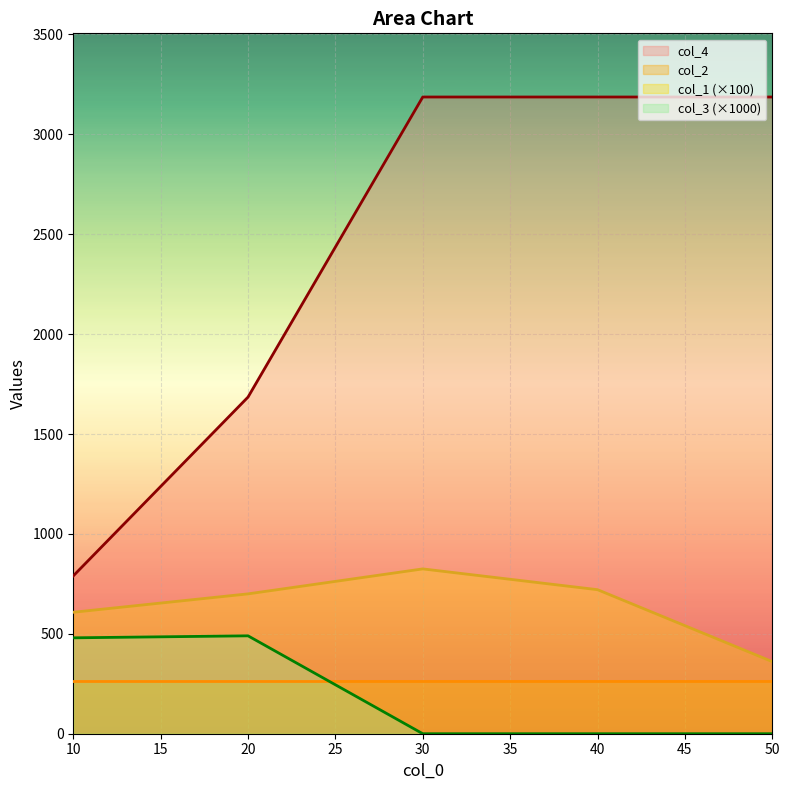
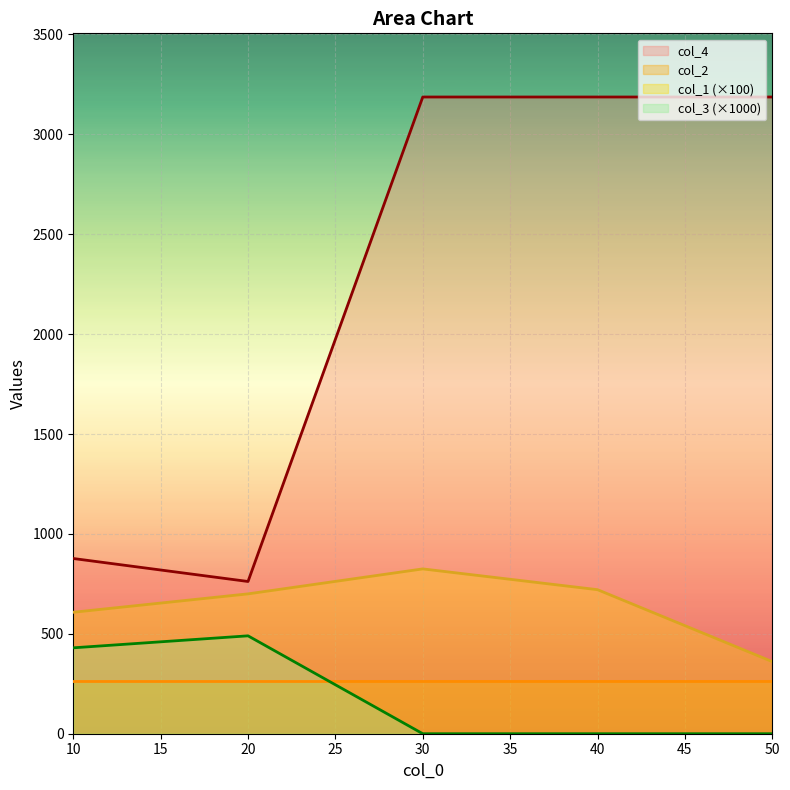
  {
    "col_4": {
-     "10": 790,
-     "20": 1690,
+     "10": 880,
+     "20": 760,
      "30": 3190,
      "40": 3190,
      "50": 3190
    },
    "col_3 (×1000)": {
-     "10": 480,
+     "10": 430,
      "20": 490,
      "30": 0,
      "40": 0,
      "50": 0
    }
  }
